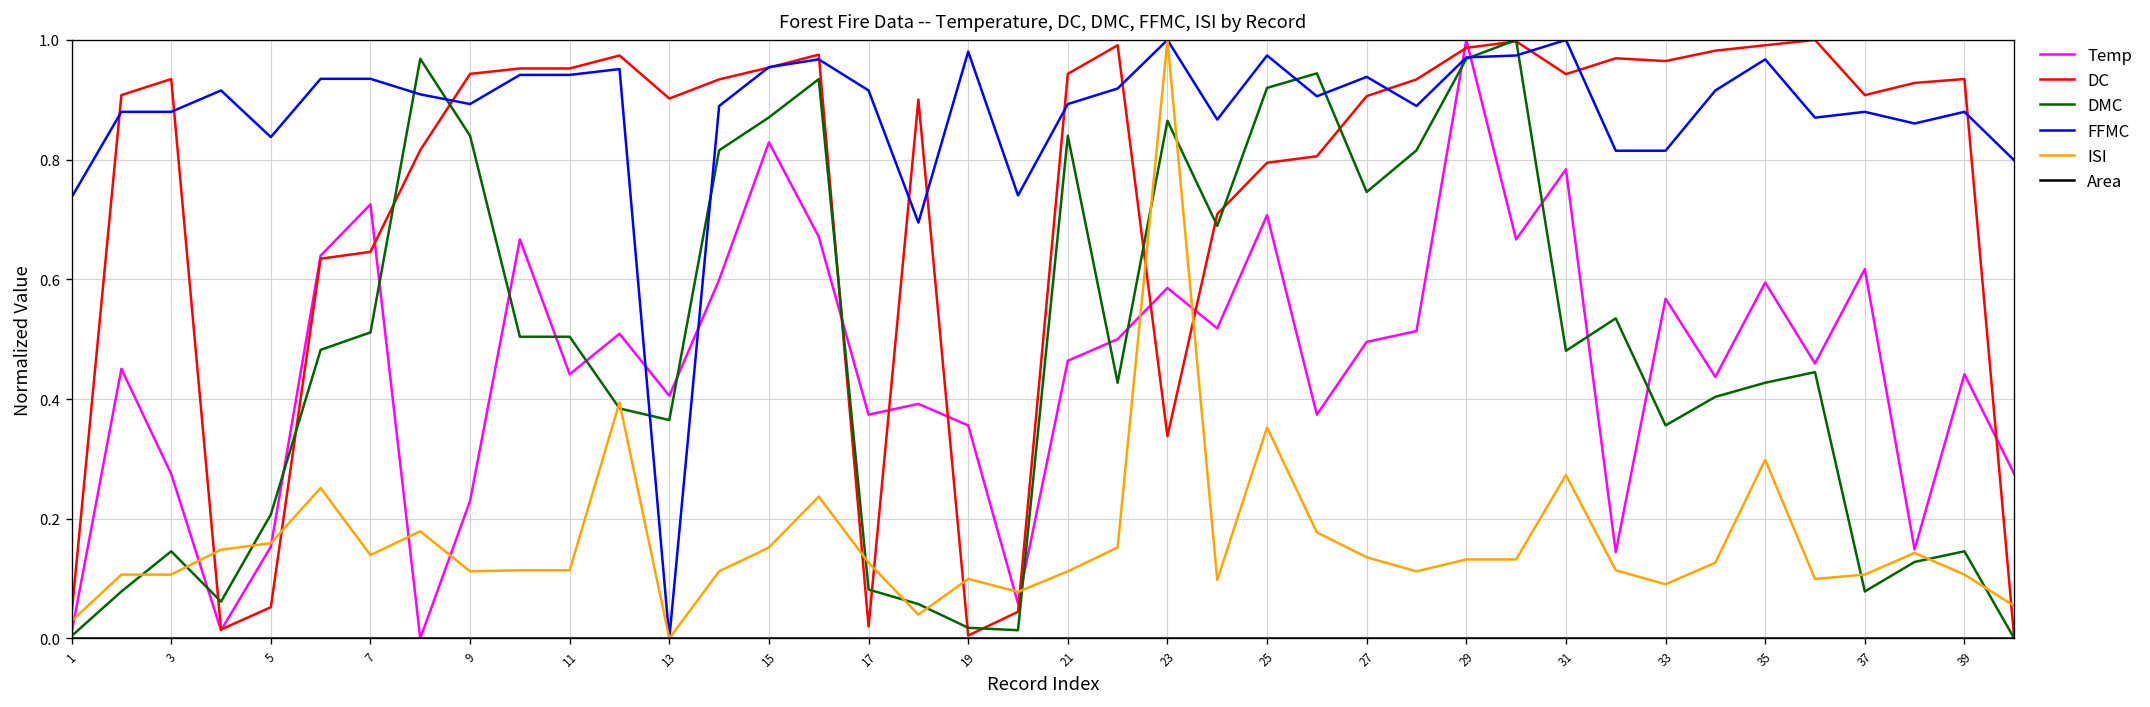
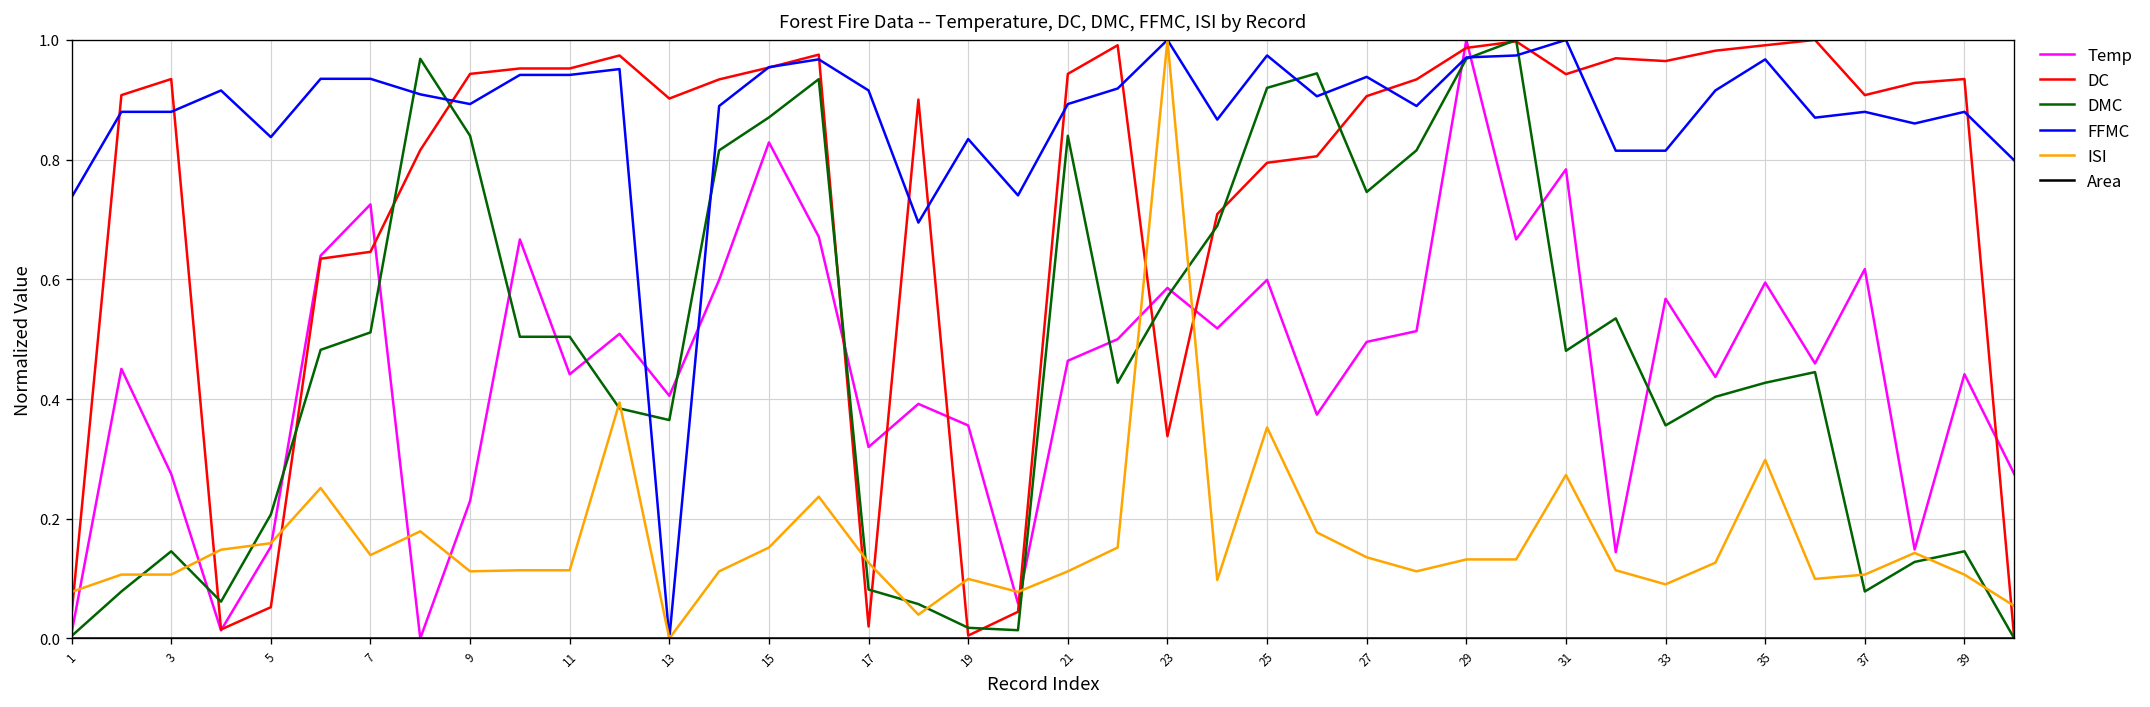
  {
    "Temp": {
      "3": 0.27,
      "5": 0.15,
      "7": 0.73,
      "9": 0.23,
      "11": 0.44,
      "13": 0.41,
      "15": 0.83,
-     "17": 0.37,
+     "17": 0.32,
      "19": 0.36,
      "21": 0.46,
      "23": 0.59,
-     "25": 0.71,
+     "25": 0.60,
      "27": 0.50,
      "29": 1.00,
      "31": 0.78,
      "33": 0.57,
      "35": 0.59,
      "37": 0.62,
      "39": 0.44
    },
    "DC": {
      "1": 0.04,
      "3": 0.93,
      "5": 0.05,
      "7": 0.65,
      "9": 0.94,
      "11": 0.95,
      "13": 0.90,
      "17": 0.02,
      "21": 0.94,
      "23": 0.34,
      "25": 0.79,
      "27": 0.91,
      "29": 0.99,
      "31": 0.94,
      "33": 0.96,
      "35": 0.99,
      "37": 0.91,
      "39": 0.93
    },
    "DMC": {
      "3": 0.15,
      "5": 0.21,
      "7": 0.51,
      "9": 0.84,
      "11": 0.50,
      "13": 0.36,
      "15": 0.87,
      "17": 0.08,
      "19": 0.02,
      "21": 0.84,
-     "23": 0.86,
+     "23": 0.57,
      "25": 0.92,
      "27": 0.75,
      "31": 0.48,
      "33": 0.36,
      "35": 0.43,
      "37": 0.08,
      "39": 0.15
    },
    "FFMC": {
      "1": 0.74,
      "3": 0.88,
      "5": 0.84,
      "7": 0.94,
      "9": 0.89,
      "11": 0.94,
      "17": 0.92,
-     "19": 0.98,
+     "19": 0.83,
      "21": 0.89,
      "25": 0.97,
      "27": 0.94,
      "31": 1.00,
      "33": 0.81,
      "35": 0.97,
      "37": 0.88,
      "39": 0.88
    },
    "ISI": {
-     "1": 0.03,
+     "1": 0.08,
      "3": 0.11,
      "5": 0.16,
      "7": 0.14,
      "9": 0.11,
      "11": 0.11,
      "15": 0.15,
      "17": 0.13,
      "19": 0.10,
      "21": 0.11,
      "25": 0.35,
      "27": 0.14,
      "29": 0.13,
      "31": 0.27,
      "33": 0.09,
      "35": 0.30,
      "37": 0.11,
      "39": 0.11
    },
    "Area": {
      "3": 0.00,
      "5": 0.00,
      "7": 0.00,
      "9": 0.00,
      "11": 0.00,
      "15": 0.00,
      "17": 0.00,
      "21": 0.00,
      "23": 0.00,
      "25": 0.00,
      "27": 0.00,
      "29": 0.00,
      "31": 0.00,
      "33": 0.00,
      "35": 0.00,
      "37": 0.00,
      "39": 0.00
    }
  }
